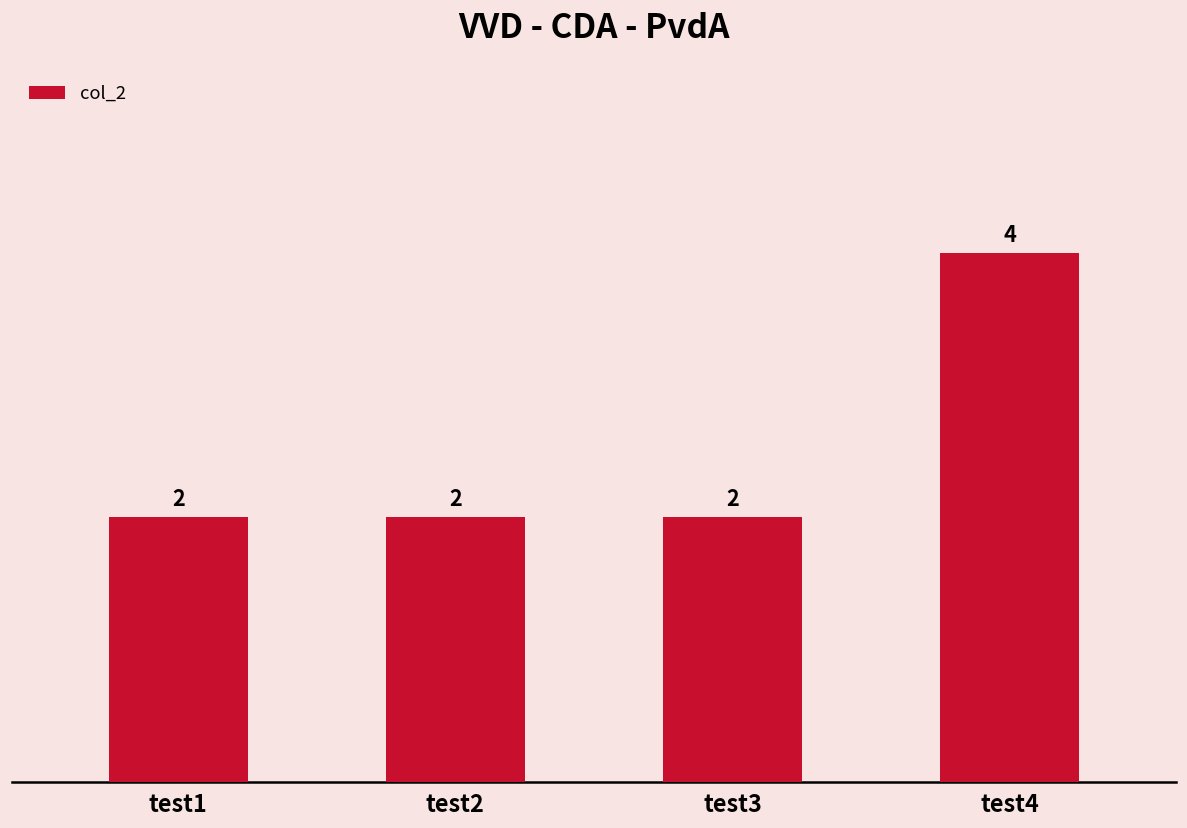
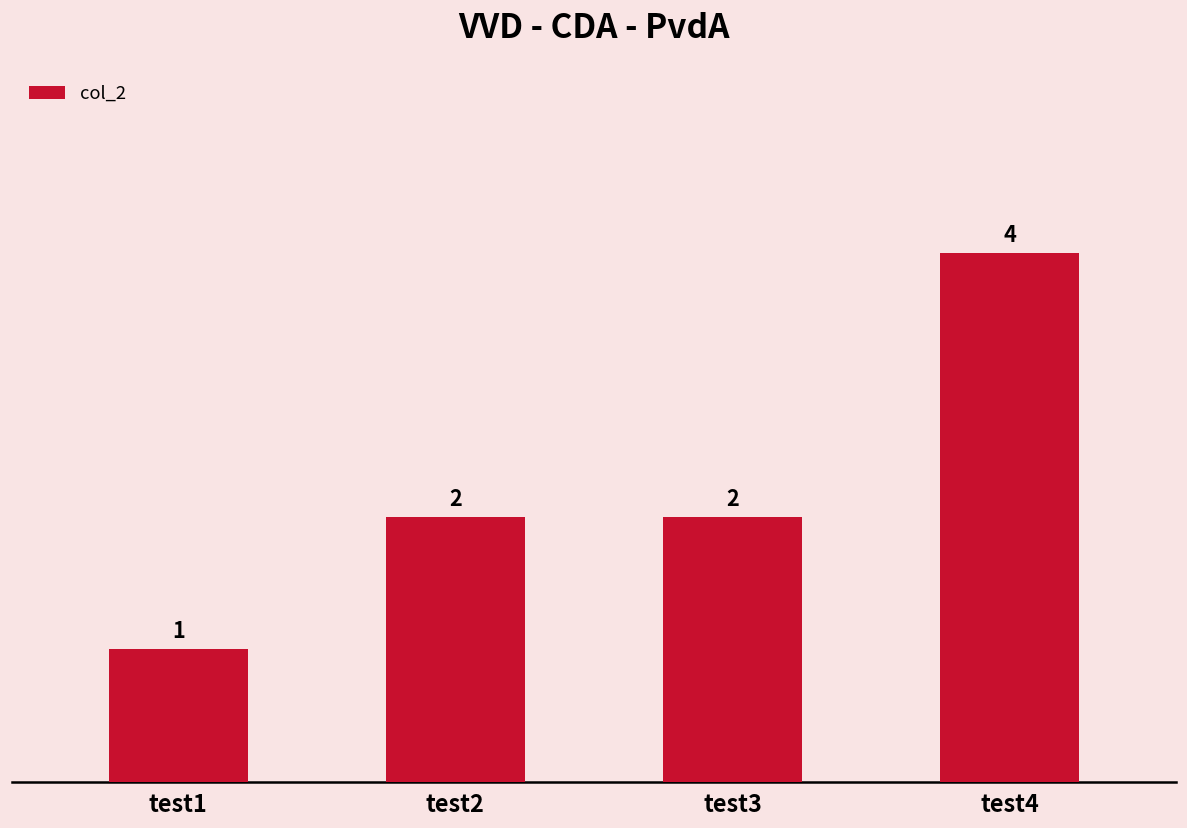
  {
-   "test1": 2,
+   "test1": 1,
    "test2": 2,
    "test3": 2,
    "test4": 4
  }
